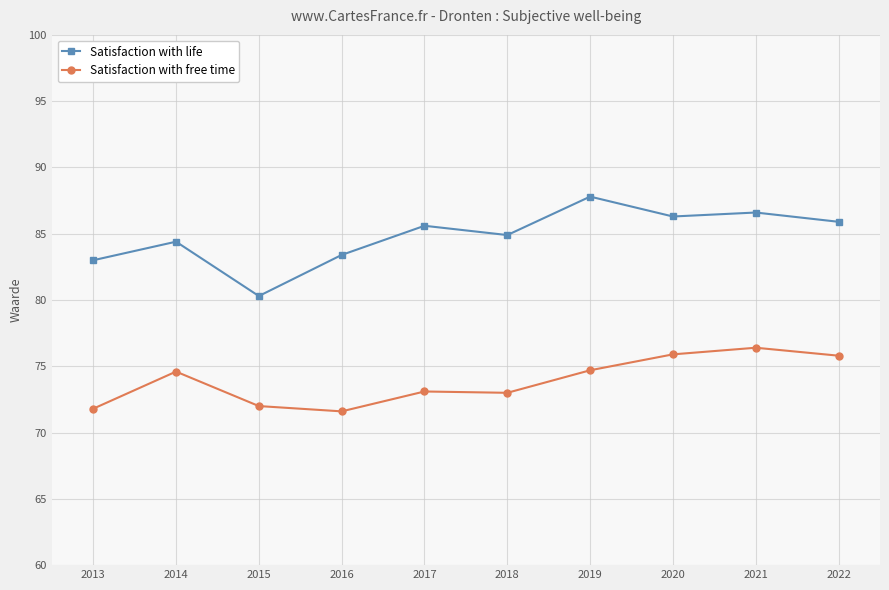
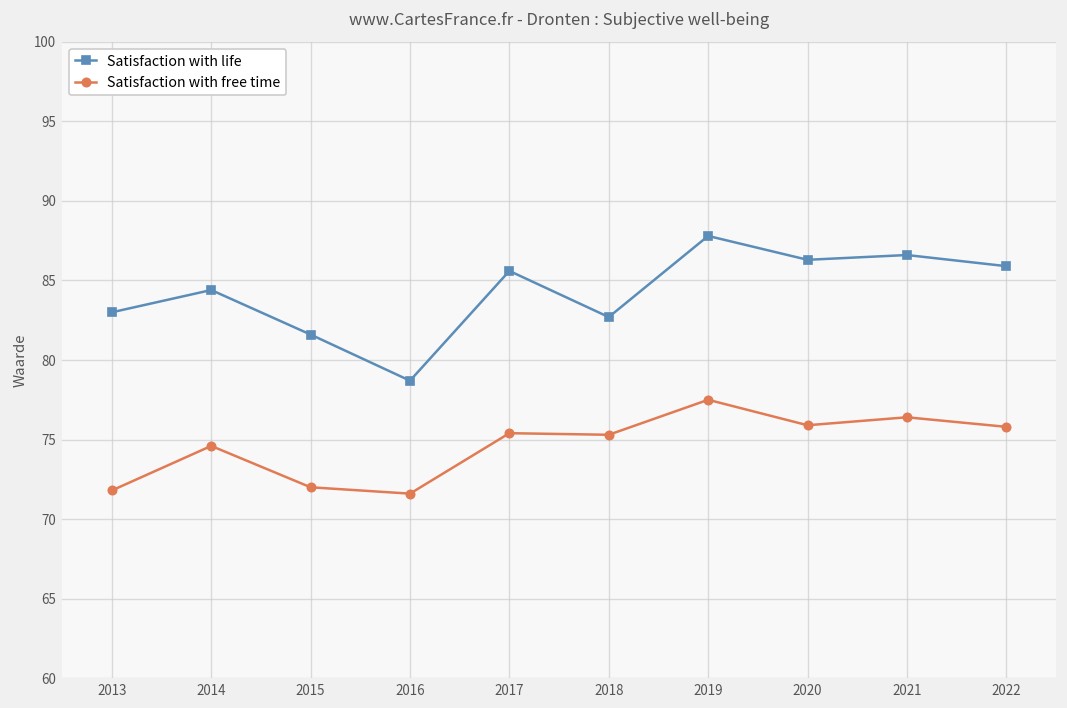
  {
    "Satisfaction with life": {
      "2013": 83.0,
      "2014": 84.4,
-     "2015": 80.3,
-     "2016": 83.4,
+     "2015": 81.6,
+     "2016": 78.7,
      "2017": 85.6,
-     "2018": 84.9,
+     "2018": 82.7,
      "2019": 87.8,
      "2020": 86.3,
      "2021": 86.6,
      "2022": 85.9
    },
    "Satisfaction with free time": {
      "2013": 71.8,
      "2014": 74.6,
      "2015": 72.0,
      "2016": 71.6,
-     "2017": 73.1,
-     "2018": 73.0,
-     "2019": 74.7,
+     "2017": 75.4,
+     "2018": 75.3,
+     "2019": 77.5,
      "2020": 75.9,
      "2021": 76.4,
      "2022": 75.8
    }
  }
